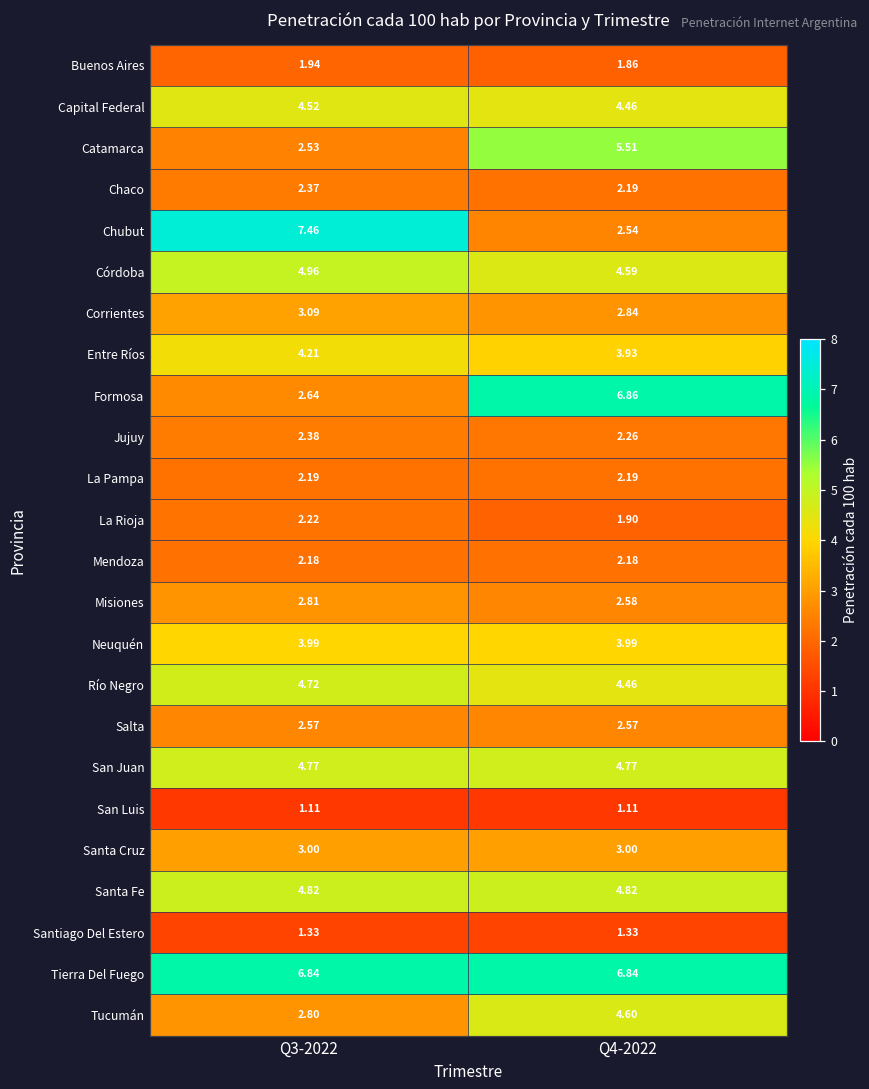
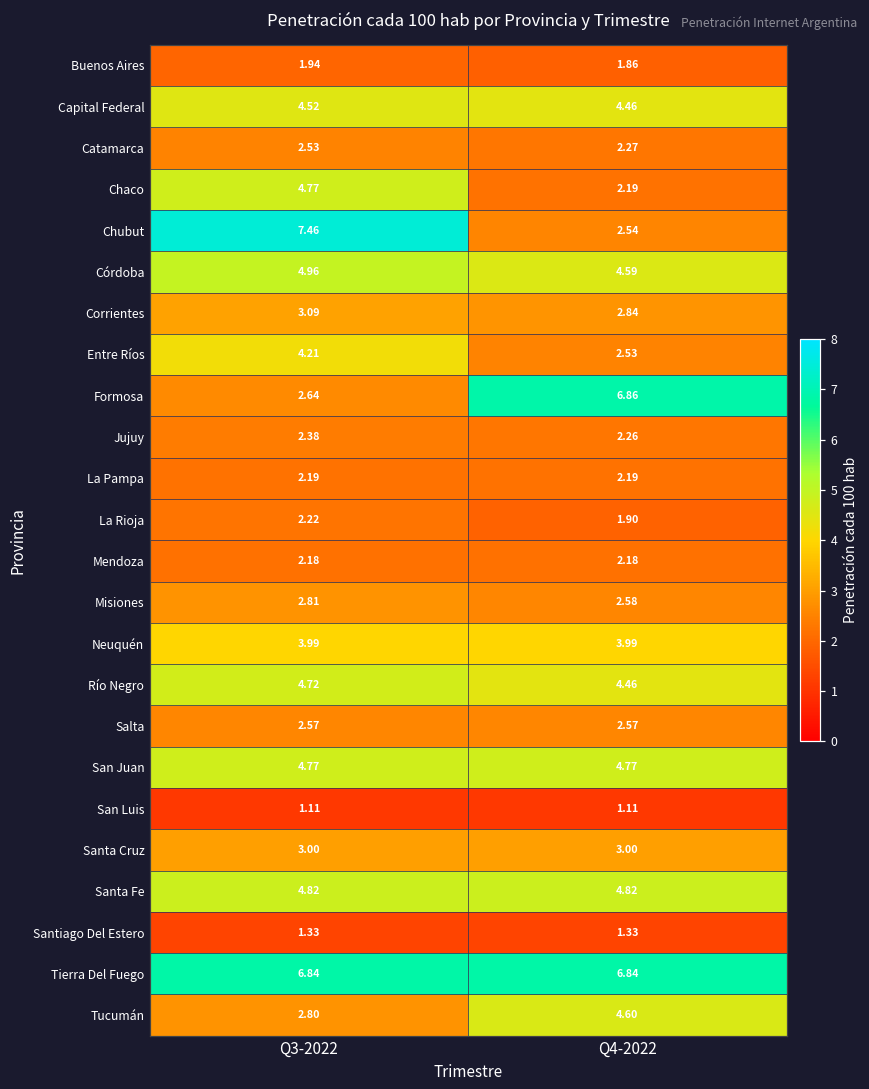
  {
    "Buenos Aires": {
      "Q3-2022": 1.94,
      "Q4-2022": 1.86
    },
    "Capital Federal": {
      "Q3-2022": 4.52,
      "Q4-2022": 4.46
    },
    "Catamarca": {
      "Q3-2022": 2.53,
-     "Q4-2022": 5.51
+     "Q4-2022": 2.27
    },
    "Chaco": {
-     "Q3-2022": 2.37,
+     "Q3-2022": 4.77,
      "Q4-2022": 2.19
    },
    "Chubut": {
      "Q3-2022": 7.46,
      "Q4-2022": 2.54
    },
    "Córdoba": {
      "Q3-2022": 4.96,
      "Q4-2022": 4.59
    },
    "Corrientes": {
      "Q3-2022": 3.09,
      "Q4-2022": 2.84
    },
    "Entre Ríos": {
      "Q3-2022": 4.21,
-     "Q4-2022": 3.93
+     "Q4-2022": 2.53
    },
    "Formosa": {
      "Q3-2022": 2.64,
      "Q4-2022": 6.86
    },
    "Jujuy": {
      "Q3-2022": 2.38,
      "Q4-2022": 2.26
    },
    "La Pampa": {
      "Q3-2022": 2.19,
      "Q4-2022": 2.19
    },
    "La Rioja": {
      "Q3-2022": 2.22,
      "Q4-2022": 1.90
    },
    "Mendoza": {
      "Q3-2022": 2.18,
      "Q4-2022": 2.18
    },
    "Misiones": {
      "Q3-2022": 2.81,
      "Q4-2022": 2.58
    },
    "Neuquén": {
      "Q3-2022": 3.99,
      "Q4-2022": 3.99
    },
    "Río Negro": {
      "Q3-2022": 4.72,
      "Q4-2022": 4.46
    },
    "Salta": {
      "Q3-2022": 2.57,
      "Q4-2022": 2.57
    },
    "San Juan": {
      "Q3-2022": 4.77,
      "Q4-2022": 4.77
    },
    "San Luis": {
      "Q3-2022": 1.11,
      "Q4-2022": 1.11
    },
    "Santa Cruz": {
      "Q3-2022": 3.00,
      "Q4-2022": 3.00
    },
    "Santa Fe": {
      "Q3-2022": 4.82,
      "Q4-2022": 4.82
    },
    "Santiago Del Estero": {
      "Q3-2022": 1.33,
      "Q4-2022": 1.33
    },
    "Tierra Del Fuego": {
      "Q3-2022": 6.84,
      "Q4-2022": 6.84
    },
    "Tucumán": {
      "Q3-2022": 2.80,
      "Q4-2022": 4.60
    }
  }
